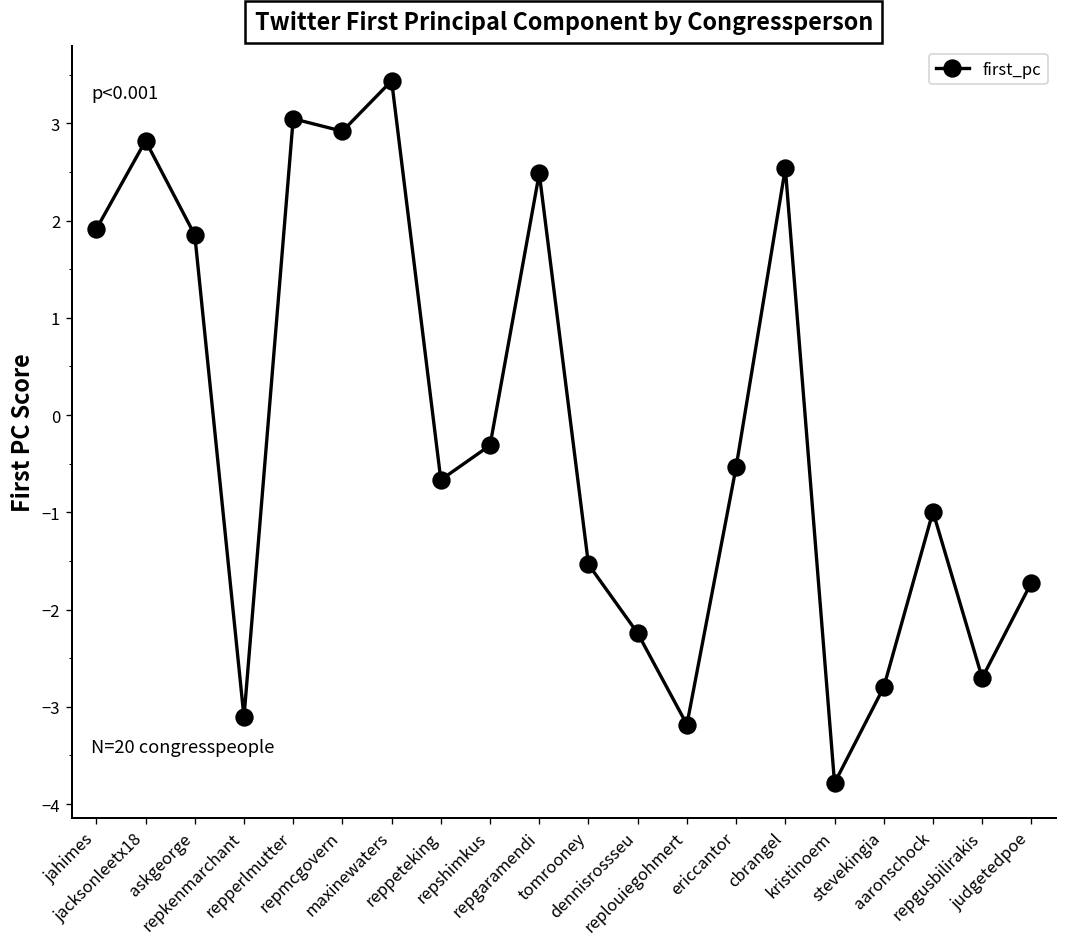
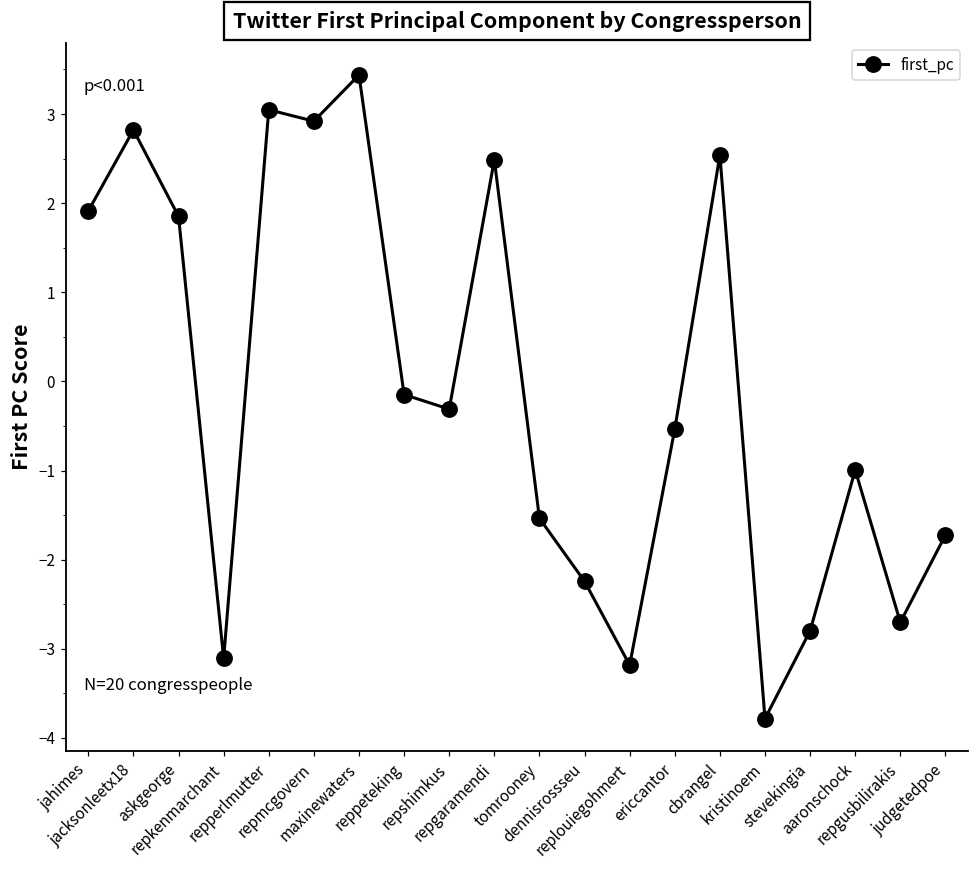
  {
    "jahimes": 1.9,
    "jacksonleetx18": 2.8,
    "askgeorge": 1.9,
    "repperlmutter": 3.0,
    "repmcgovern": 2.9,
    "maxinewaters": 3.4,
-   "reppeteking": -0.7,
+   "reppeteking": -0.1,
    "repshimkus": -0.3,
    "repgaramendi": 2.5,
    "tomrooney": -1.5,
    "dennisrossseu": -2.2,
    "replouiegohmert": -3.2,
    "ericcantor": -0.5,
    "cbrangel": 2.5,
    "kristinoem": -3.8,
    "stevekingia": -2.8,
    "aaronschock": -1.0,
    "repgusbilirakis": -2.7,
    "judgetedpoe": -1.7
  }
